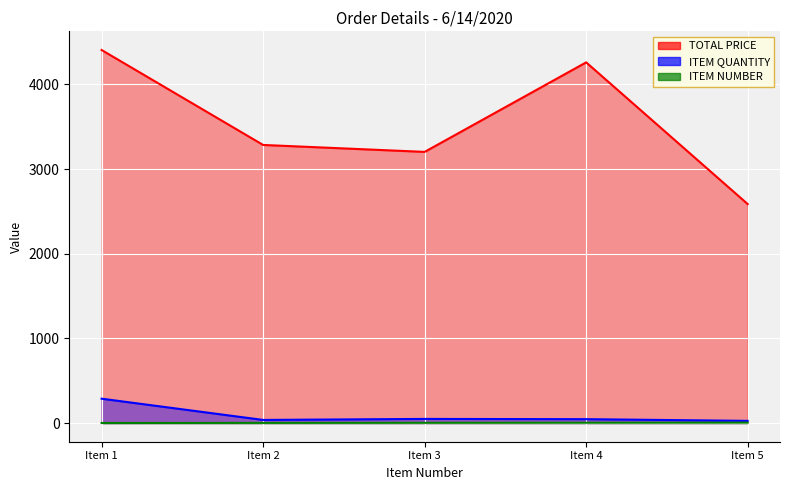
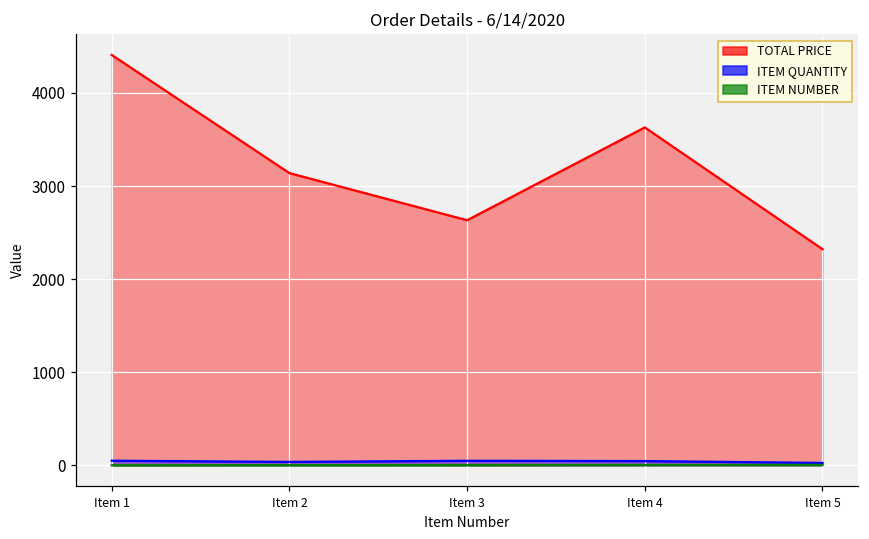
  {
    "TOTAL PRICE": {
      "Item 1": 4400,
-     "Item 2": 3300,
-     "Item 3": 3200,
-     "Item 4": 4300,
-     "Item 5": 2600
+     "Item 2": 3100,
+     "Item 3": 2600,
+     "Item 4": 3600,
+     "Item 5": 2300
    },
    "ITEM QUANTITY": {
-     "Item 1": 300,
+     "Item 1": 100,
      "Item 2": 0,
      "Item 3": 0,
      "Item 4": 0
    },
    "ITEM NUMBER": {
      "Item 1": 0,
      "Item 2": 0,
      "Item 3": 0,
      "Item 4": 0
    }
  }
